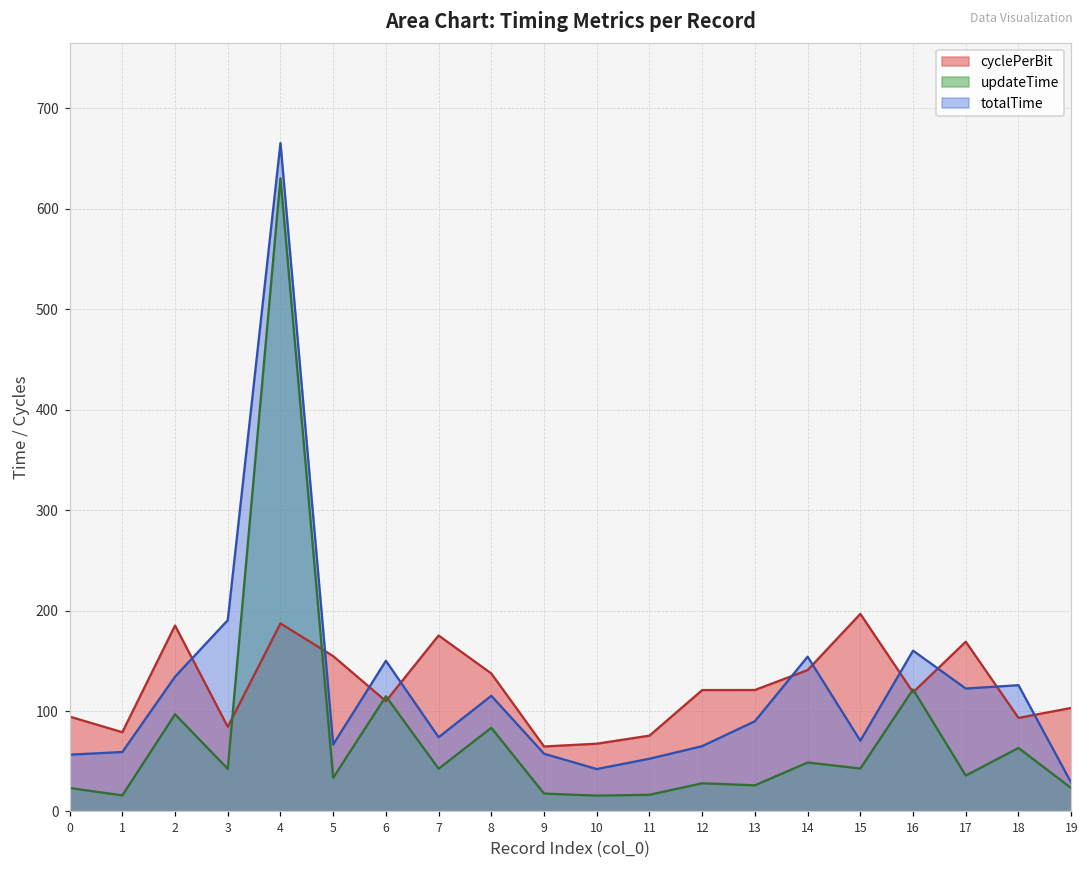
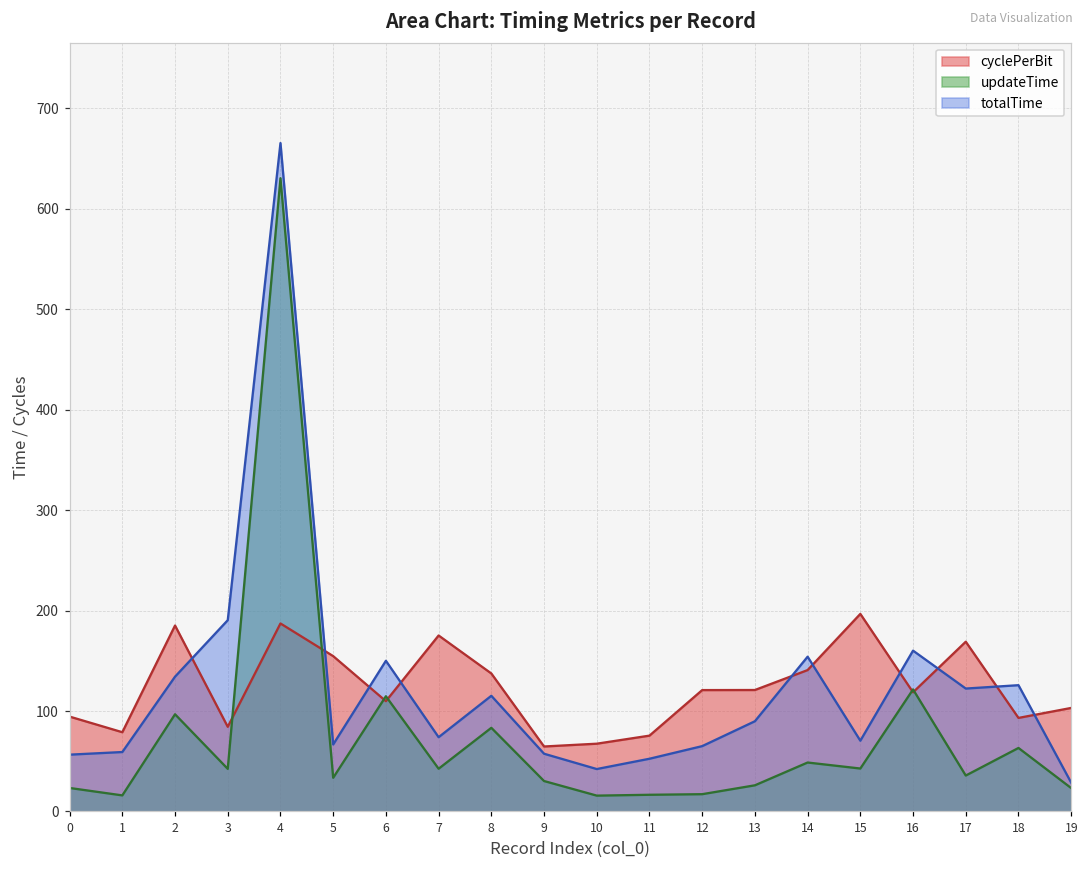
  {
    "cyclePerBit": {
      "0": 90,
      "1": 80,
      "2": 190,
      "3": 80,
      "4": 190,
      "5": 150,
      "6": 110,
      "7": 180,
      "8": 140,
      "9": 60,
      "10": 70,
      "11": 80,
      "12": 120,
      "13": 120,
      "14": 140,
      "15": 200,
      "16": 120,
      "17": 170,
      "18": 90,
      "19": 100
    },
    "updateTime": {
      "0": 20,
      "1": 20,
      "2": 100,
      "3": 40,
      "4": 630,
      "5": 30,
      "6": 110,
      "7": 40,
      "8": 80,
-     "9": 20,
+     "9": 30,
      "10": 20,
      "11": 20,
-     "12": 30,
+     "12": 20,
      "13": 30,
      "14": 50,
      "15": 40,
      "16": 120,
      "17": 40,
      "18": 60,
      "19": 20
    },
    "totalTime": {
      "0": 60,
      "1": 60,
      "2": 130,
      "3": 190,
      "4": 670,
      "5": 70,
      "6": 150,
      "7": 70,
      "8": 120,
      "9": 60,
      "10": 40,
      "11": 50,
      "12": 70,
      "13": 90,
      "14": 150,
      "15": 70,
      "16": 160,
      "17": 120,
      "18": 130,
      "19": 30
    }
  }
